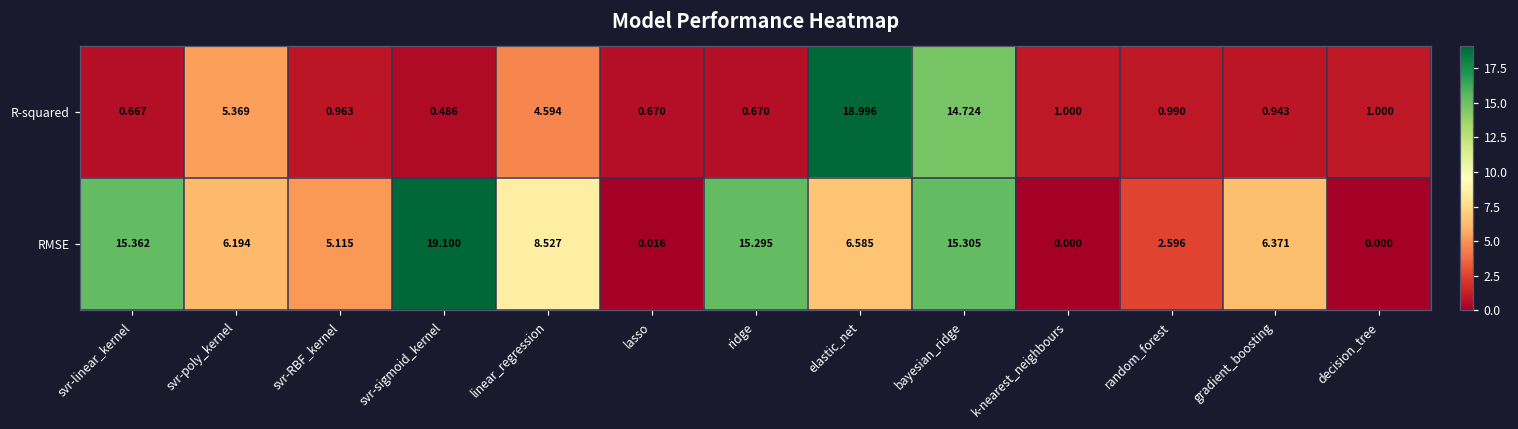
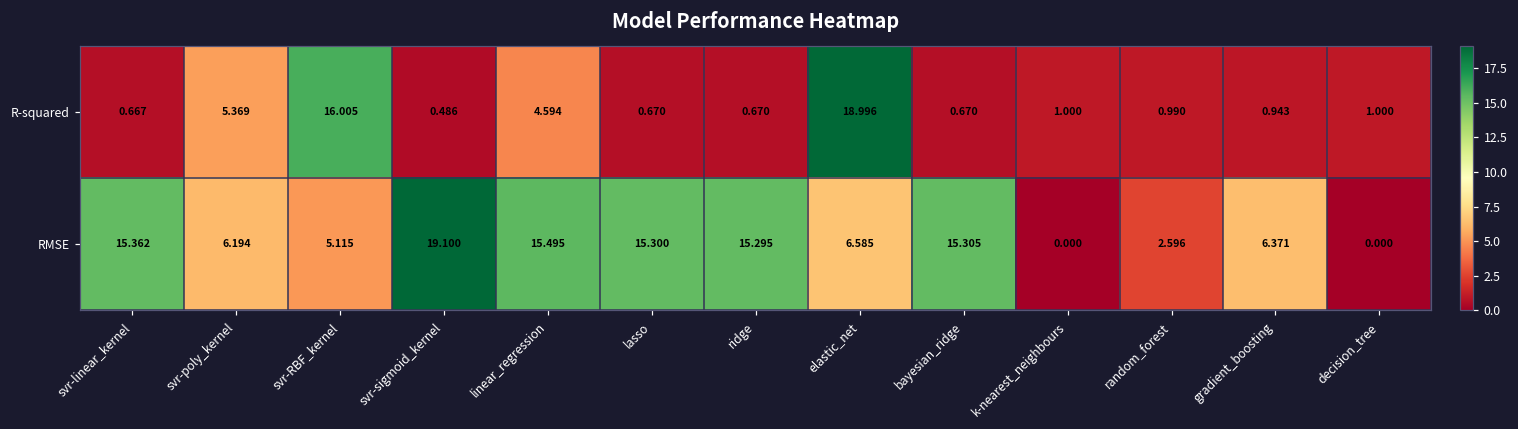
  {
    "R-squared": {
      "svr-linear_kernel": 0.667,
      "svr-poly_kernel": 5.369,
-     "svr-RBF_kernel": 0.963,
+     "svr-RBF_kernel": 16.005,
      "svr-sigmoid_kernel": 0.486,
      "linear_regression": 4.594,
      "lasso": 0.670,
      "ridge": 0.670,
      "elastic_net": 18.996,
-     "bayesian_ridge": 14.724,
+     "bayesian_ridge": 0.670,
      "k-nearest_neighbours": 1.000,
      "random_forest": 0.990,
      "gradient_boosting": 0.943,
      "decision_tree": 1.000
    },
    "RMSE": {
      "svr-linear_kernel": 15.362,
      "svr-poly_kernel": 6.194,
      "svr-RBF_kernel": 5.115,
      "svr-sigmoid_kernel": 19.100,
-     "linear_regression": 8.527,
-     "lasso": 0.016,
+     "linear_regression": 15.495,
+     "lasso": 15.300,
      "ridge": 15.295,
      "elastic_net": 6.585,
      "bayesian_ridge": 15.305,
      "k-nearest_neighbours": 0.000,
      "random_forest": 2.596,
      "gradient_boosting": 6.371,
      "decision_tree": 0.000
    }
  }
